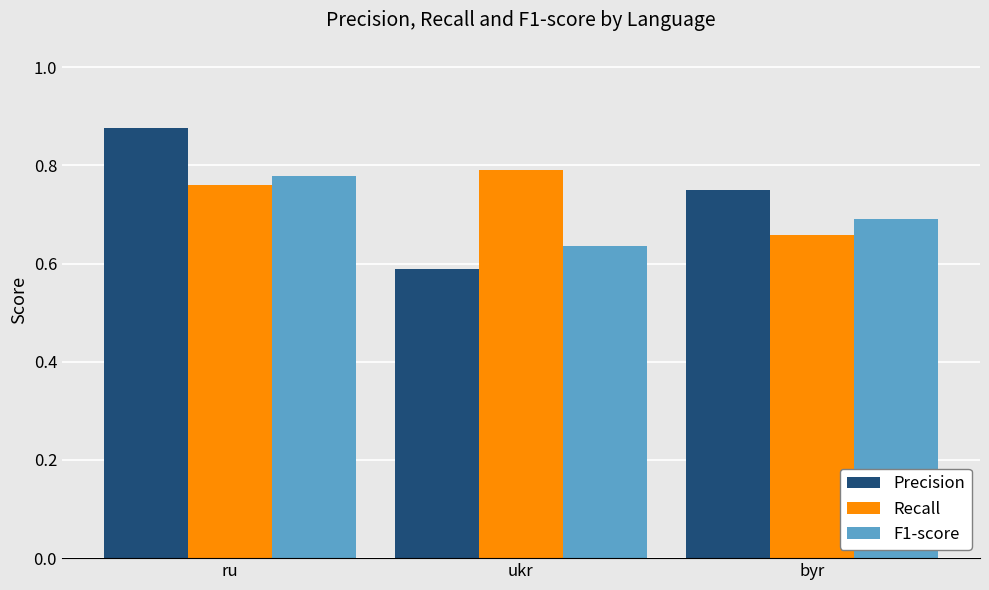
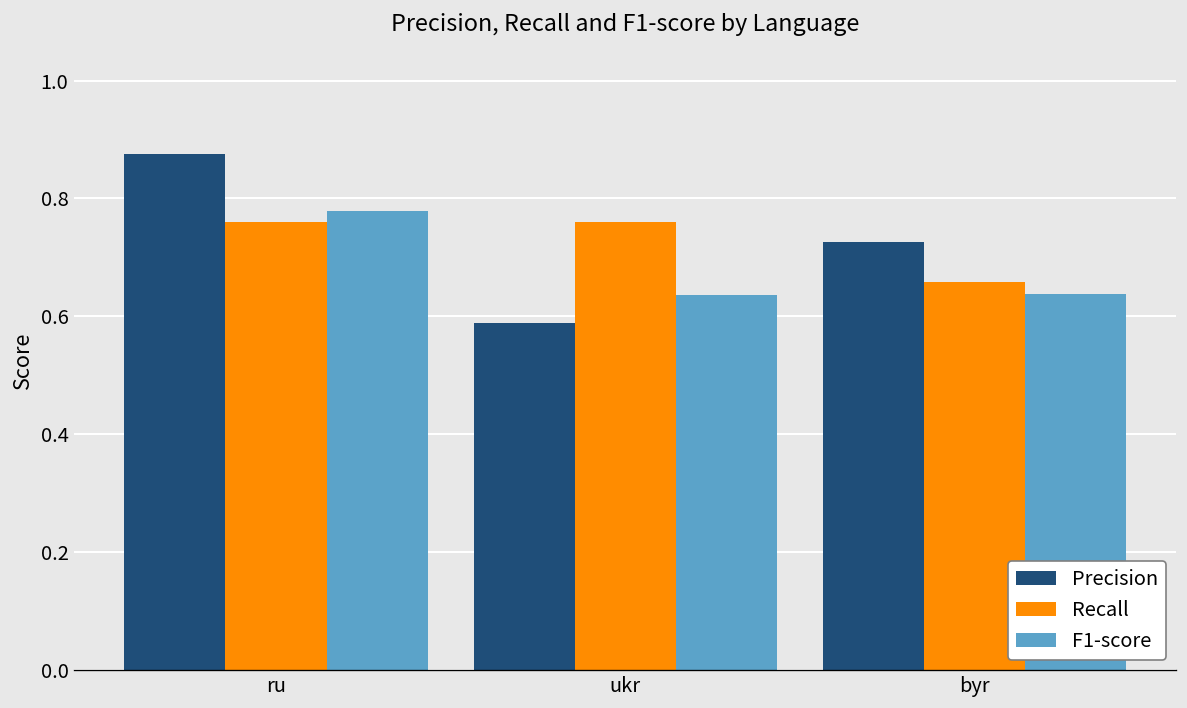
  {
    "Precision": {
      "ru": 0.88,
      "ukr": 0.59,
-     "byr": 0.75
+     "byr": 0.73
    },
    "Recall": {
      "ru": 0.76,
-     "ukr": 0.79,
+     "ukr": 0.76,
      "byr": 0.66
    },
    "F1-score": {
      "ru": 0.78,
      "ukr": 0.64,
-     "byr": 0.69
+     "byr": 0.64
    }
  }
